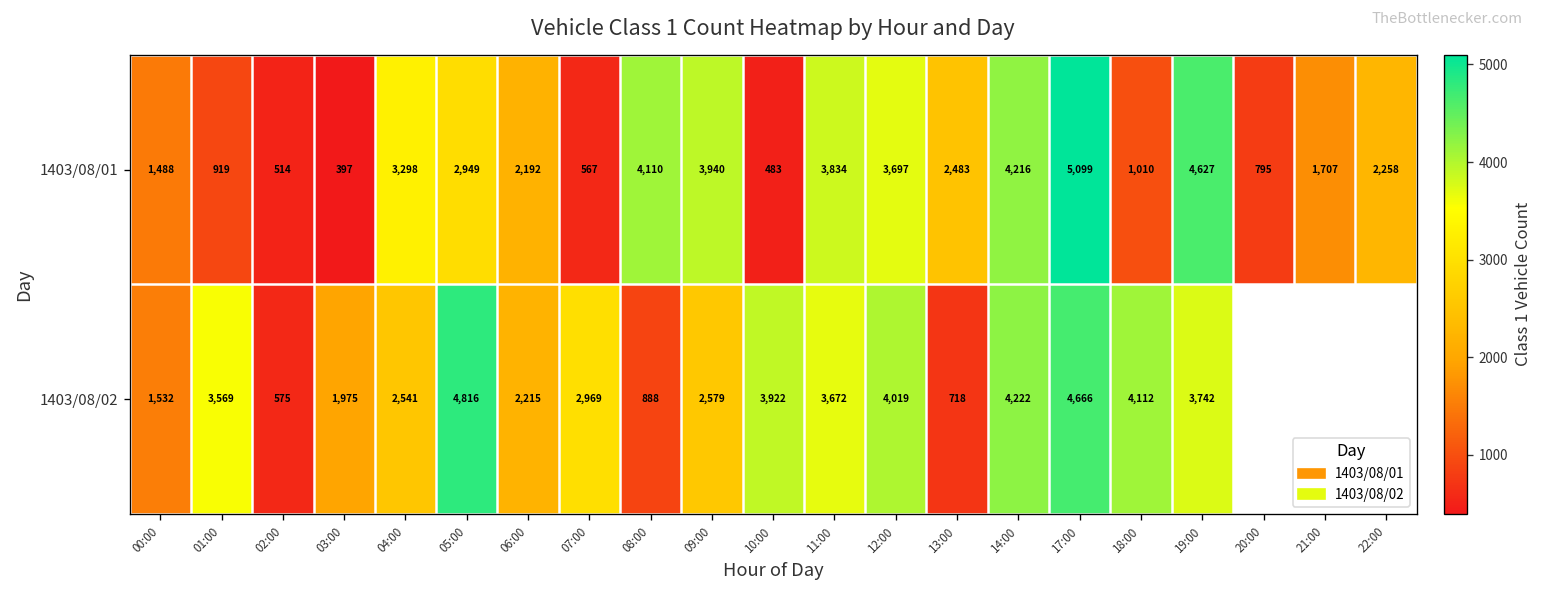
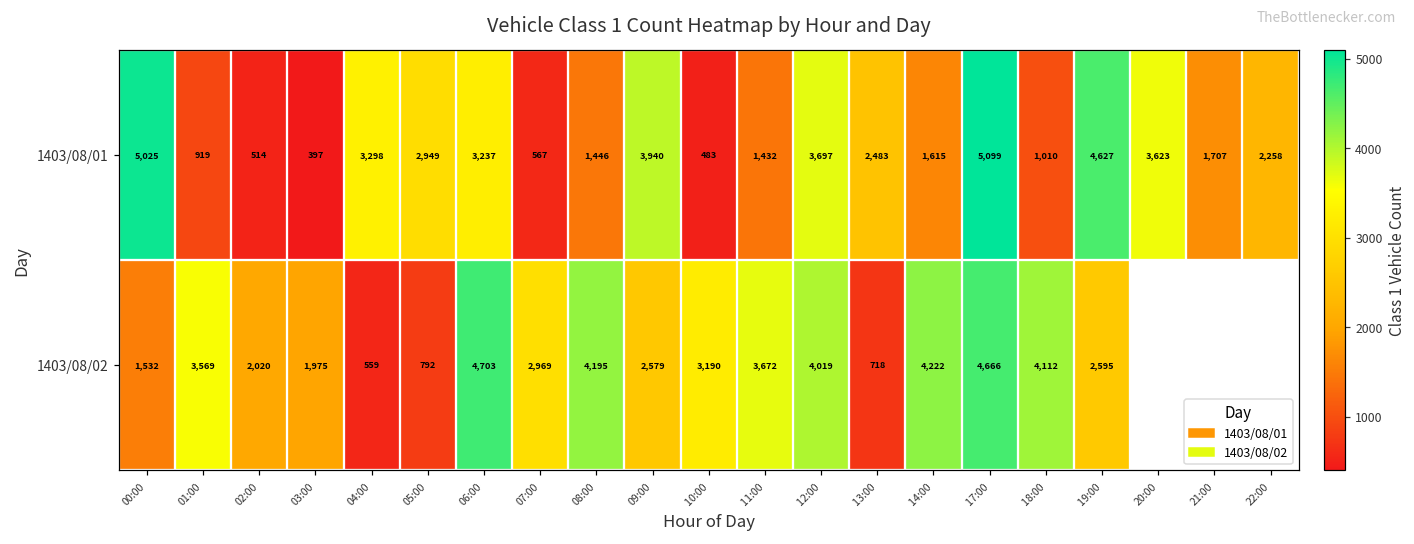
  {
    "1403/08/01": {
-     "00:00": "1,488",
+     "00:00": "5,025",
      "01:00": "919",
      "02:00": "514",
      "03:00": "397",
      "04:00": "3,298",
      "05:00": "2,949",
-     "06:00": "2,192",
+     "06:00": "3,237",
      "07:00": "567",
-     "08:00": "4,110",
+     "08:00": "1,446",
      "09:00": "3,940",
      "10:00": "483",
-     "11:00": "3,834",
+     "11:00": "1,432",
      "12:00": "3,697",
      "13:00": "2,483",
-     "14:00": "4,216",
+     "14:00": "1,615",
      "17:00": "5,099",
      "18:00": "1,010",
      "19:00": "4,627",
-     "20:00": "795",
+     "20:00": "3,623",
      "21:00": "1,707",
      "22:00": "2,258"
    },
    "1403/08/02": {
      "00:00": "1,532",
      "01:00": "3,569",
-     "02:00": "575",
+     "02:00": "2,020",
      "03:00": "1,975",
-     "04:00": "2,541",
-     "05:00": "4,816",
-     "06:00": "2,215",
+     "04:00": "559",
+     "05:00": "792",
+     "06:00": "4,703",
      "07:00": "2,969",
-     "08:00": "888",
+     "08:00": "4,195",
      "09:00": "2,579",
-     "10:00": "3,922",
+     "10:00": "3,190",
      "11:00": "3,672",
      "12:00": "4,019",
      "13:00": "718",
      "14:00": "4,222",
      "17:00": "4,666",
      "18:00": "4,112",
-     "19:00": "3,742"
+     "19:00": "2,595"
    }
  }
